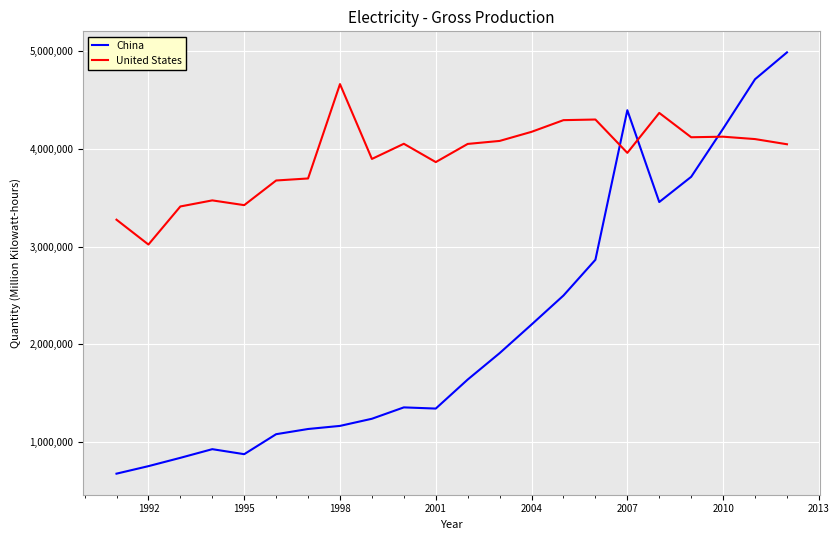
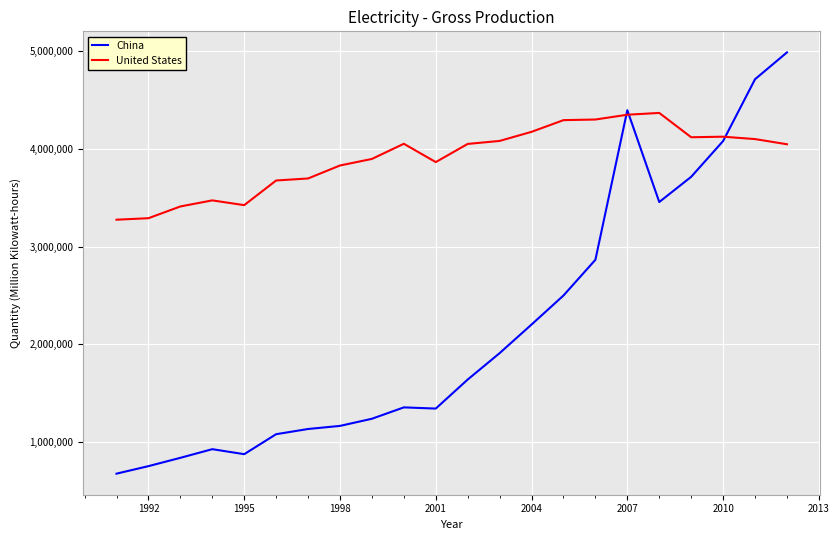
  {
    "China": {
      "1992": "800,000",
      "1995": "900,000",
      "1998": "1,200,000",
      "2001": "1,300,000",
      "2004": "2,200,000",
      "2007": "4,400,000",
-     "2010": "4,200,000"
+     "2010": "4,100,000"
    },
    "United States": {
-     "1992": "3,000,000",
+     "1992": "3,300,000",
      "1995": "3,400,000",
-     "1998": "4,700,000",
+     "1998": "3,800,000",
      "2001": "3,900,000",
      "2004": "4,200,000",
-     "2007": "4,000,000",
+     "2007": "4,300,000",
      "2010": "4,100,000"
    }
  }
